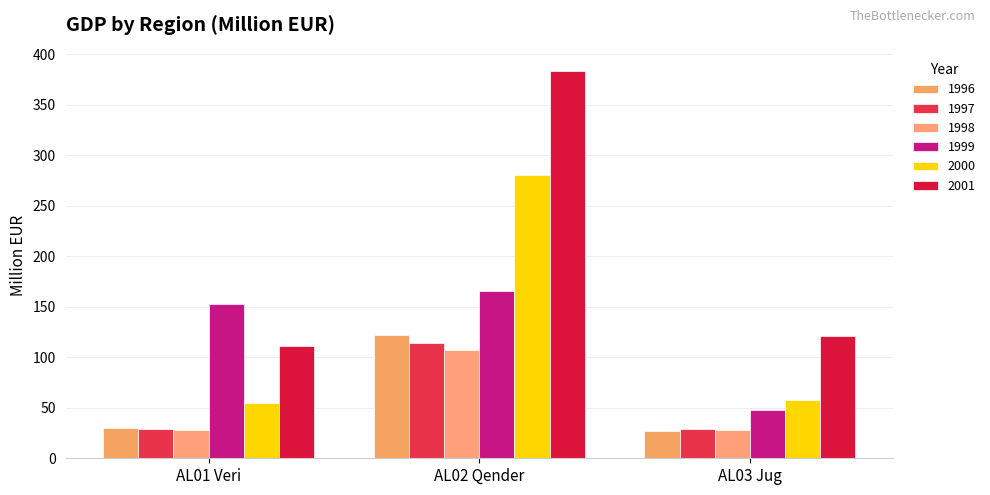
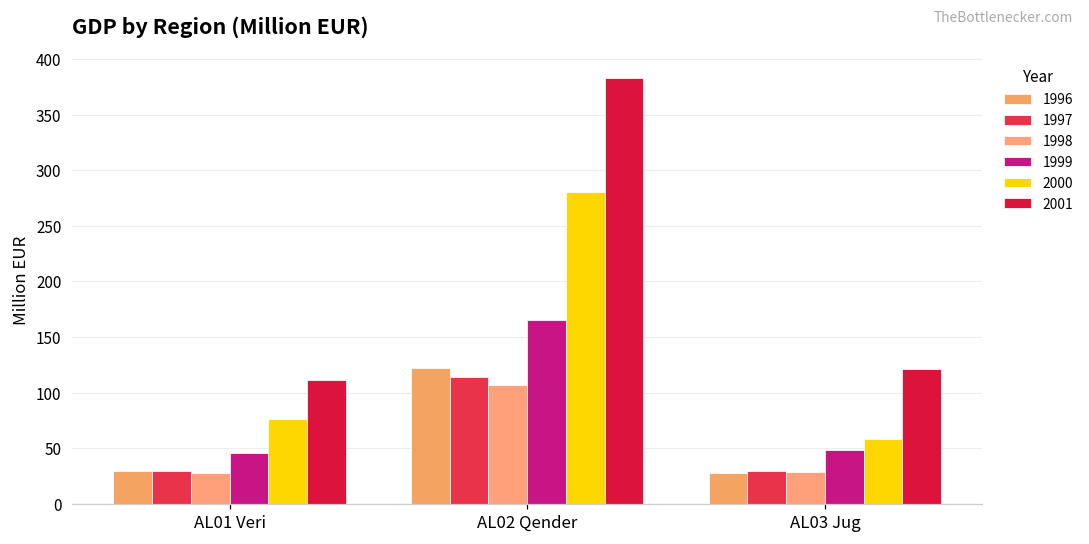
  {
    "1999": {
-     "AL01 Veri": 152,
+     "AL01 Veri": 45,
      "AL02 Qender": 166,
      "AL03 Jug": 48
    },
    "2000": {
-     "AL01 Veri": 55,
+     "AL01 Veri": 76,
      "AL02 Qender": 281,
      "AL03 Jug": 58
    }
  }
